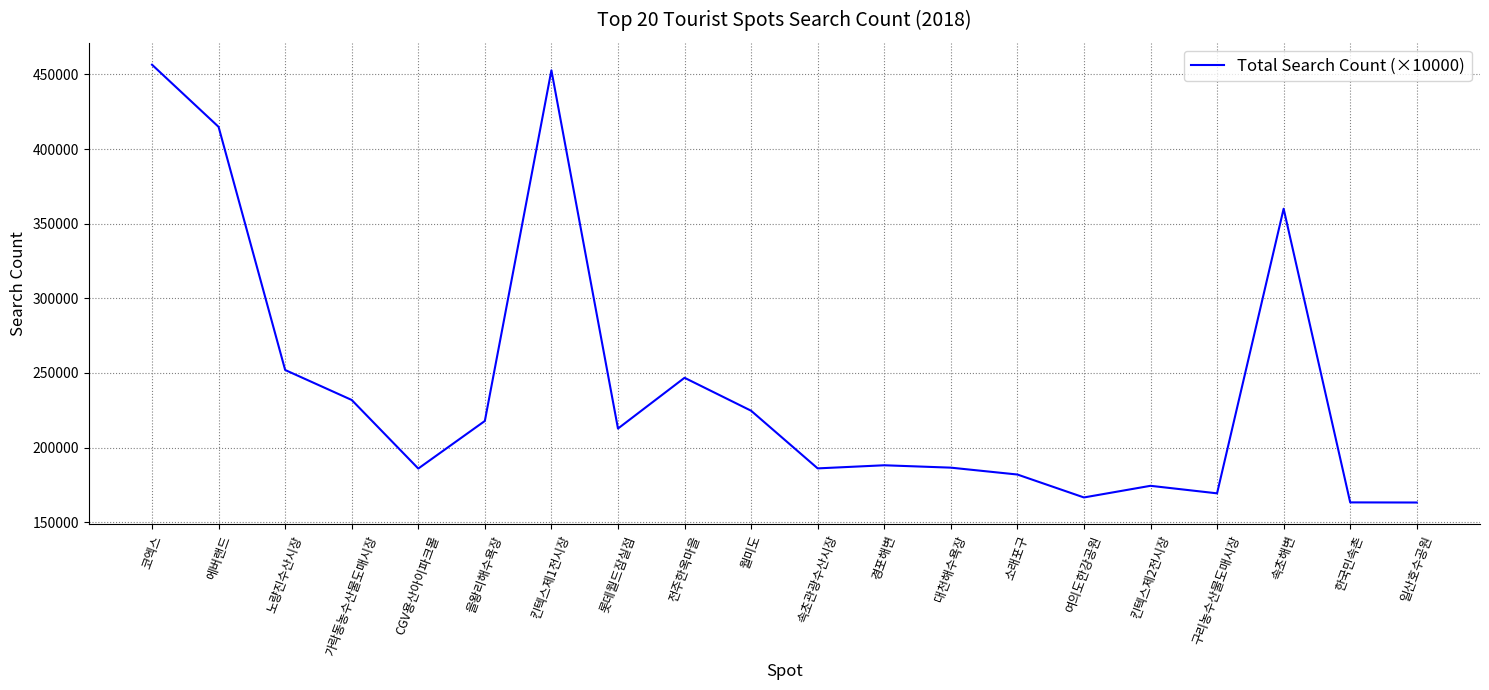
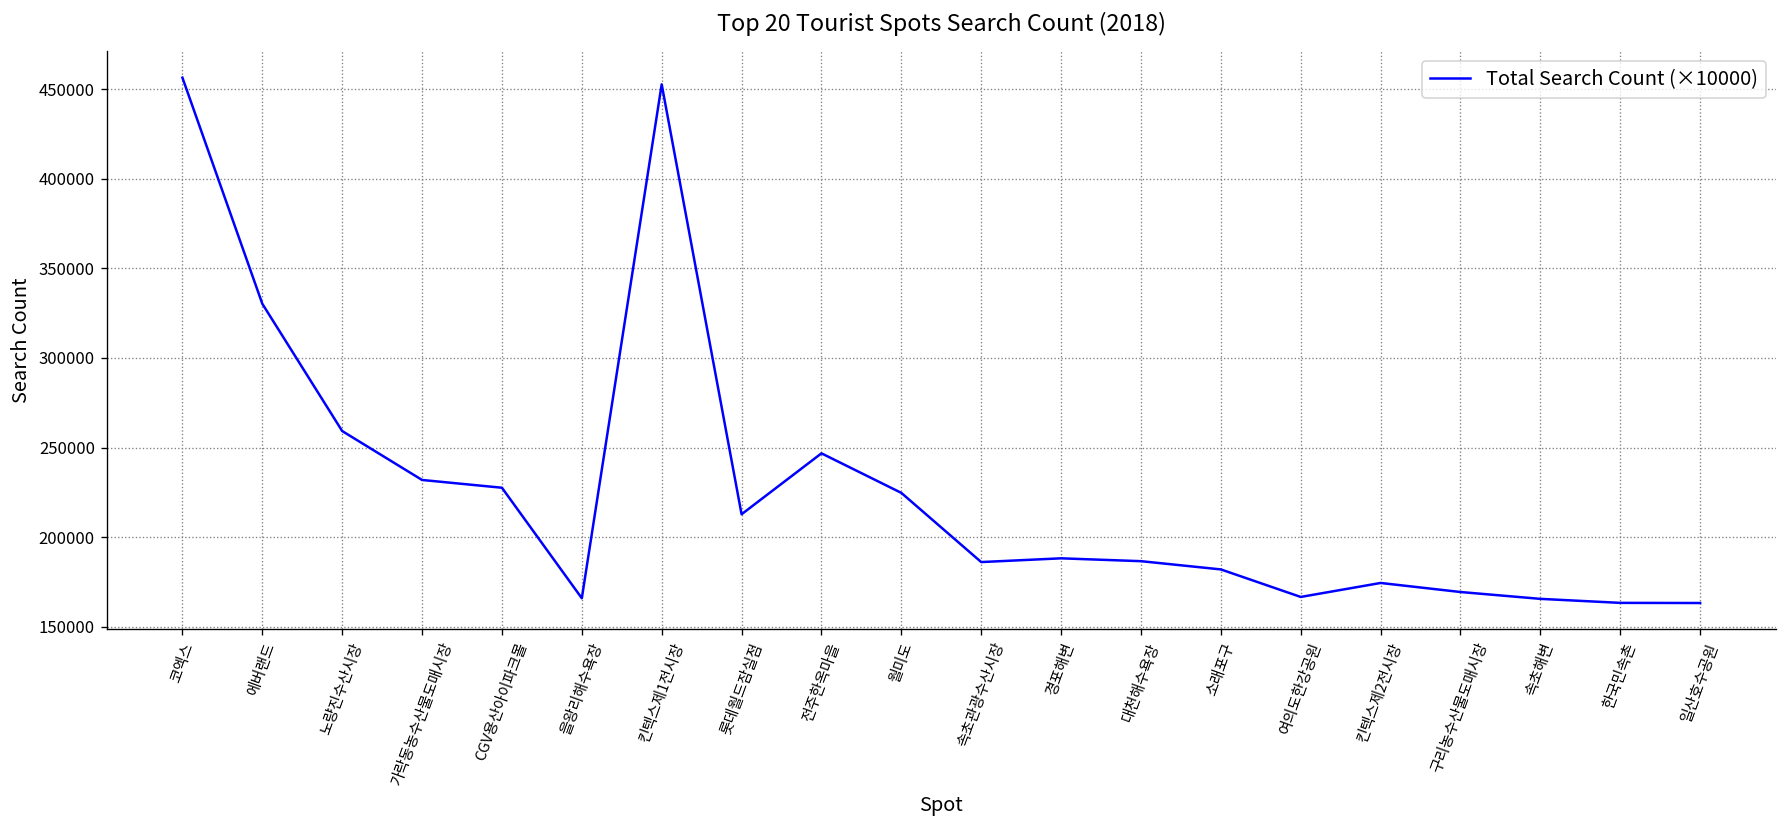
  {
    "코엑스": 456000,
-   "에버랜드": 415000,
-   "노량진수산시장": 252000,
+   "에버랜드": 330000,
+   "노량진수산시장": 259000,
    "가락동농수산물도매시장": 232000,
-   "CGV용산아이파크몰": 186000,
-   "을왕리해수욕장": 218000,
+   "CGV용산아이파크몰": 228000,
+   "을왕리해수욕장": 166000,
    "킨텍스제1전시장": 453000,
    "롯데월드잠실점": 213000,
    "전주한옥마을": 247000,
    "월미도": 225000,
    "속초관광수산시장": 186000,
    "경포해변": 188000,
    "대천해수욕장": 187000,
    "소래포구": 182000,
    "여의도한강공원": 167000,
    "킨텍스제2전시장": 174000,
    "구리농수산물도매시장": 169000,
-   "속초해변": 360000,
+   "속초해변": 166000,
    "한국민속촌": 163000,
    "일산호수공원": 163000
  }
